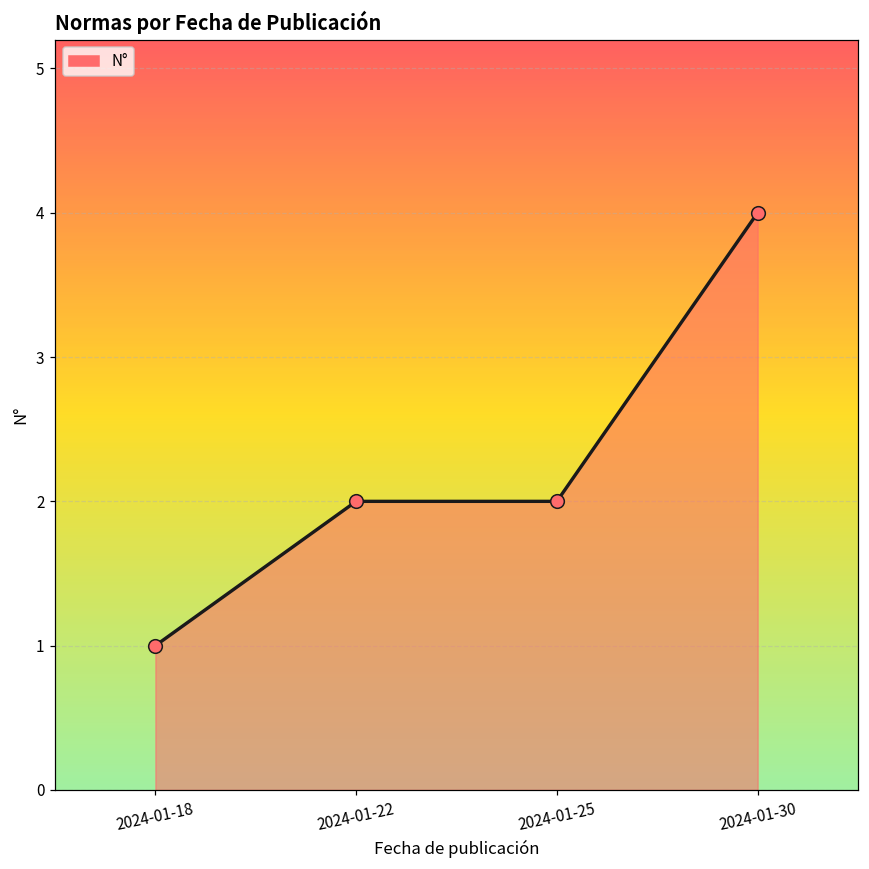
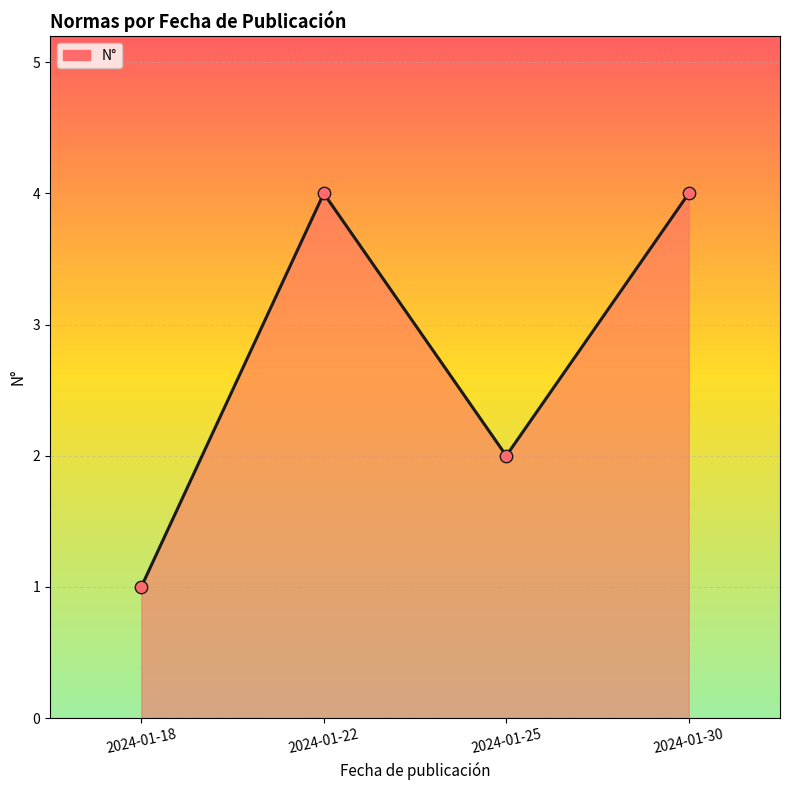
  {
    "2024-01-18": 1,
-   "2024-01-22": 2,
+   "2024-01-22": 4,
    "2024-01-25": 2,
    "2024-01-30": 4
  }
